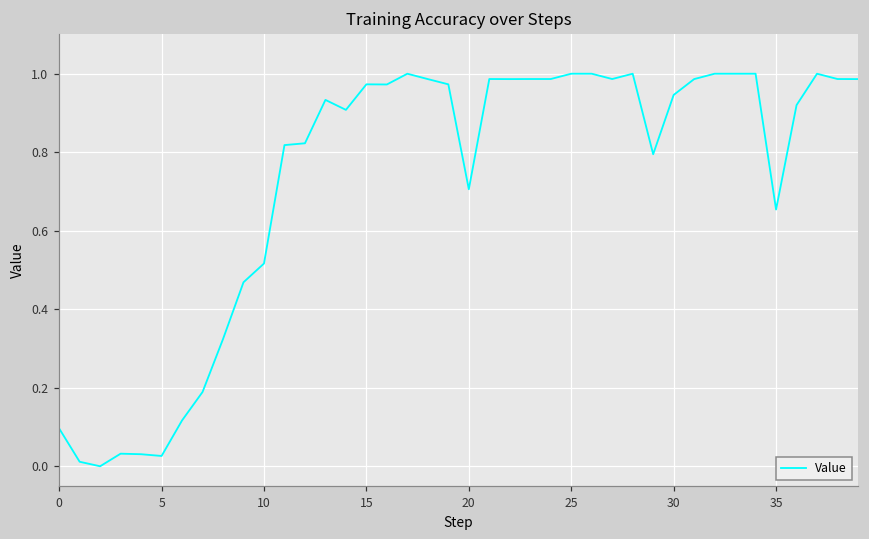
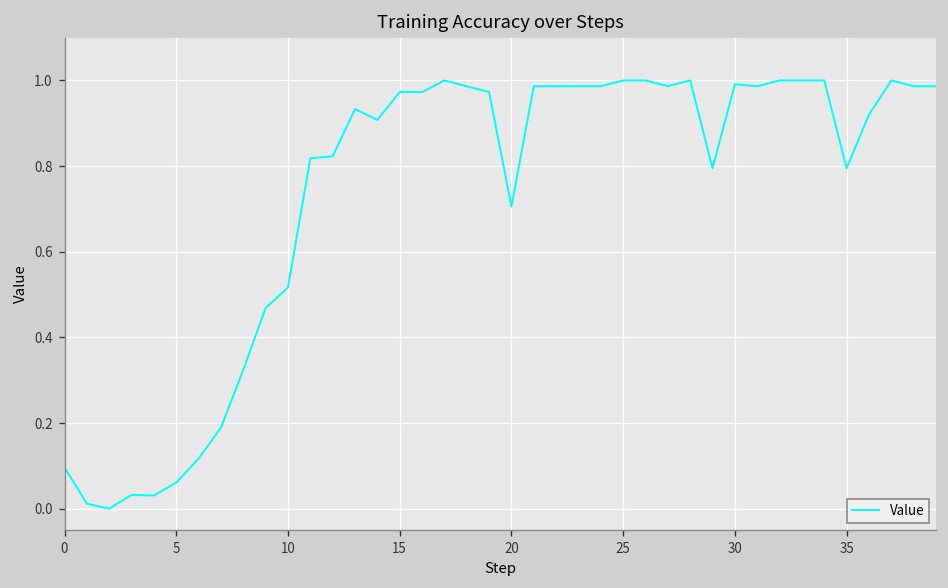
  {
    "0": 0.10,
-   "5": 0.03,
+   "5": 0.06,
    "10": 0.52,
    "15": 0.97,
    "20": 0.71,
    "25": 1.00,
-   "30": 0.95,
-   "35": 0.65
+   "30": 0.99,
+   "35": 0.79
  }
